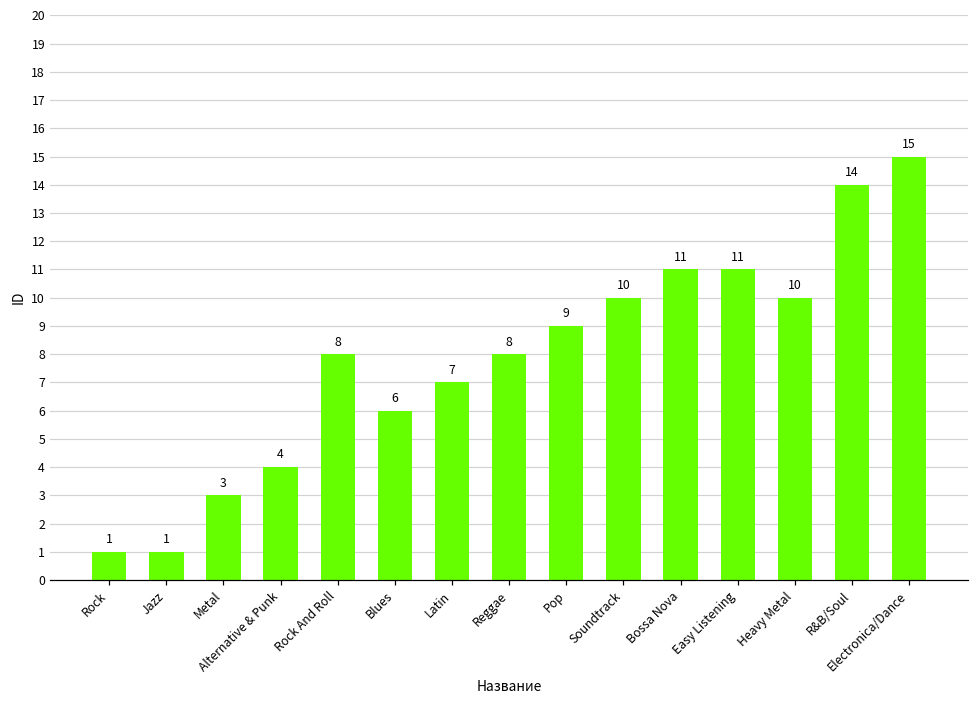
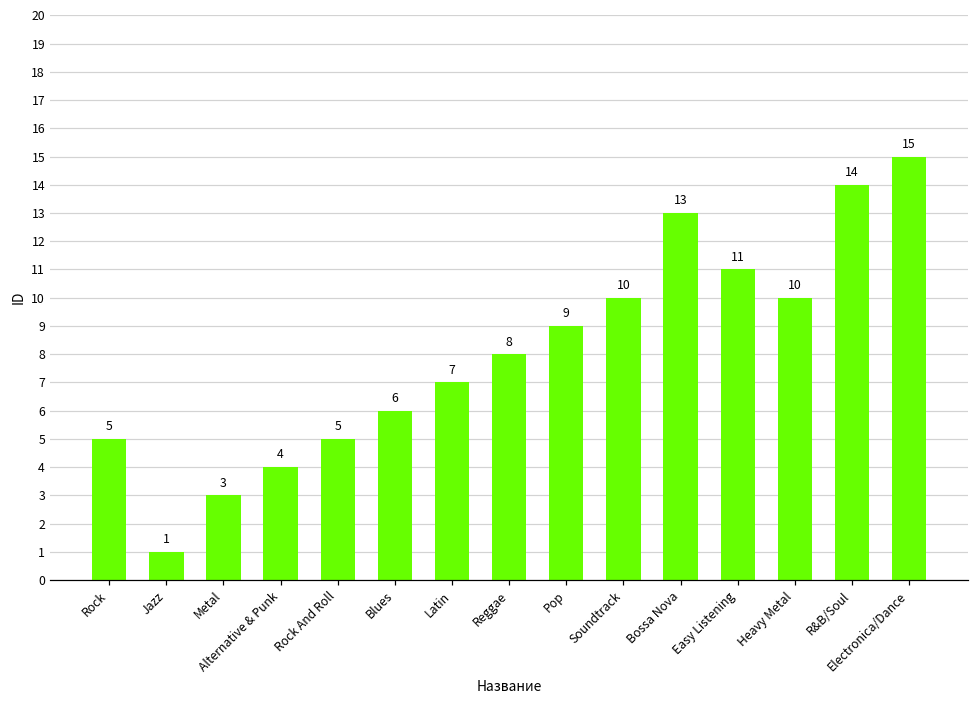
  {
-   "Rock": 1,
+   "Rock": 5,
    "Jazz": 1,
    "Metal": 3,
    "Alternative & Punk": 4,
-   "Rock And Roll": 8,
+   "Rock And Roll": 5,
    "Blues": 6,
    "Latin": 7,
    "Reggae": 8,
    "Pop": 9,
    "Soundtrack": 10,
-   "Bossa Nova": 11,
+   "Bossa Nova": 13,
    "Easy Listening": 11,
    "Heavy Metal": 10,
    "R&B/Soul": 14,
    "Electronica/Dance": 15
  }
